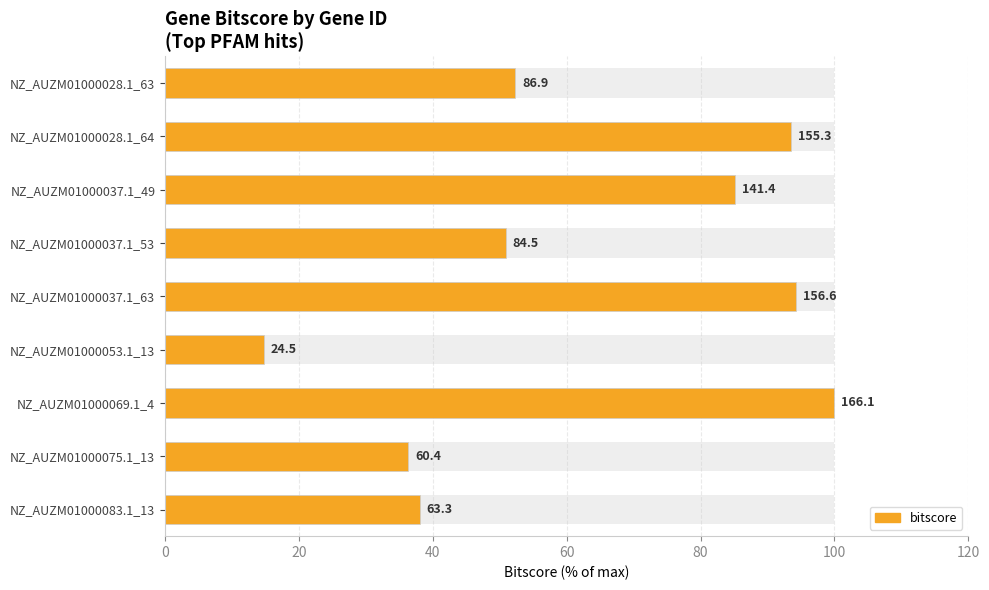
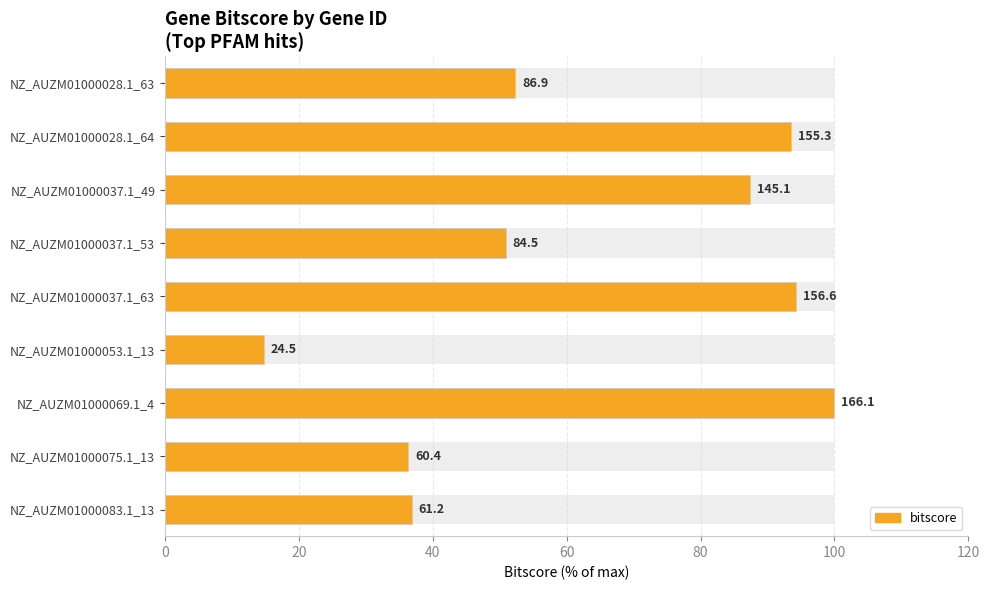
  {
    "bitscore": {
-     "NZ_AUZM01000037.1_49": 141.4,
-     "NZ_AUZM01000083.1_13": 63.3
+     "NZ_AUZM01000037.1_49": 145.1,
+     "NZ_AUZM01000083.1_13": 61.2
    }
  }
